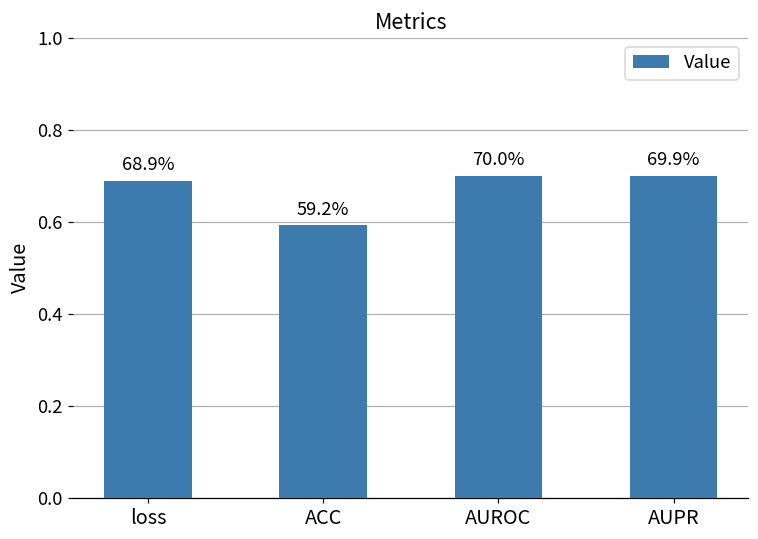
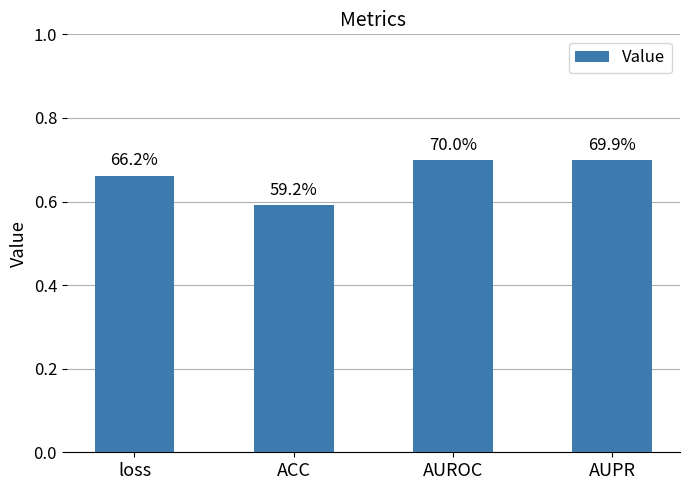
  {
-   "loss": "68.9%",
+   "loss": "66.2%",
    "ACC": "59.2%",
    "AUROC": "70.0%",
    "AUPR": "69.9%"
  }
